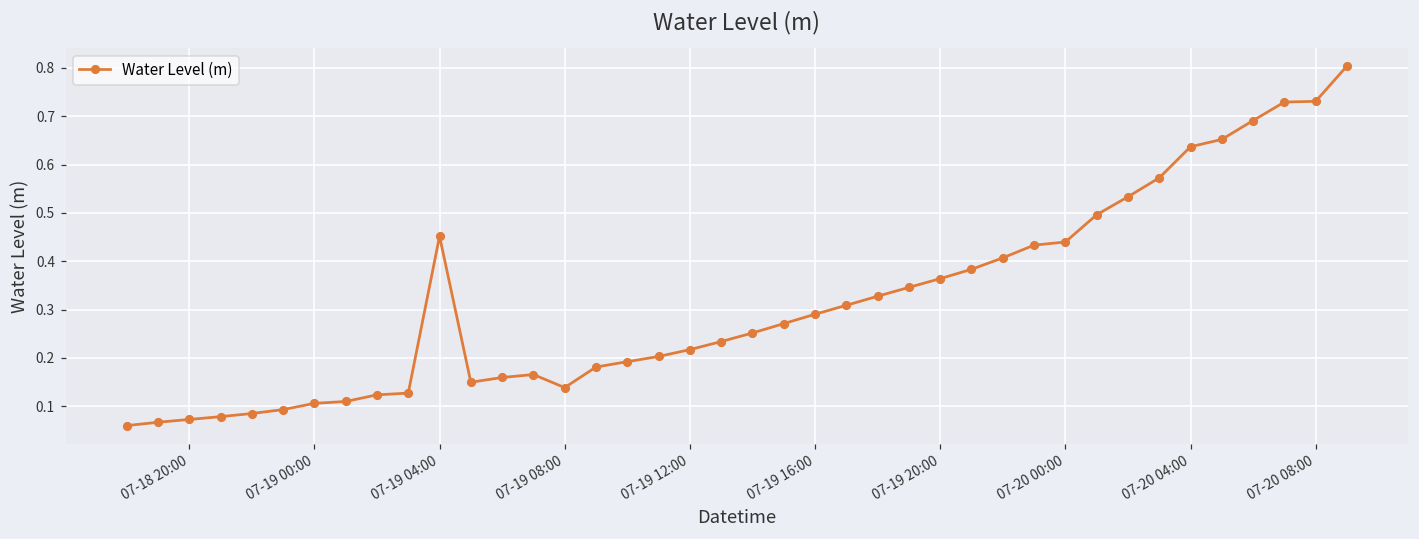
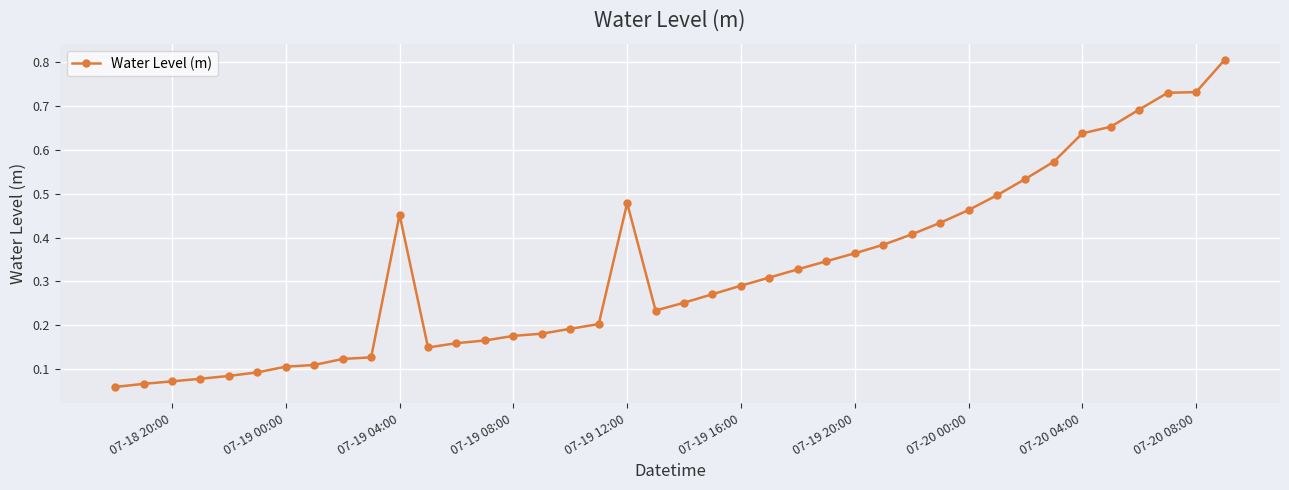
  {
    "07-18 20:00": 0.07,
    "07-19 00:00": 0.11,
    "07-19 04:00": 0.45,
-   "07-19 08:00": 0.14,
-   "07-19 12:00": 0.22,
+   "07-19 08:00": 0.18,
+   "07-19 12:00": 0.48,
    "07-19 16:00": 0.29,
    "07-19 20:00": 0.36,
-   "07-20 00:00": 0.44,
+   "07-20 00:00": 0.46,
    "07-20 04:00": 0.64,
    "07-20 08:00": 0.73
  }
